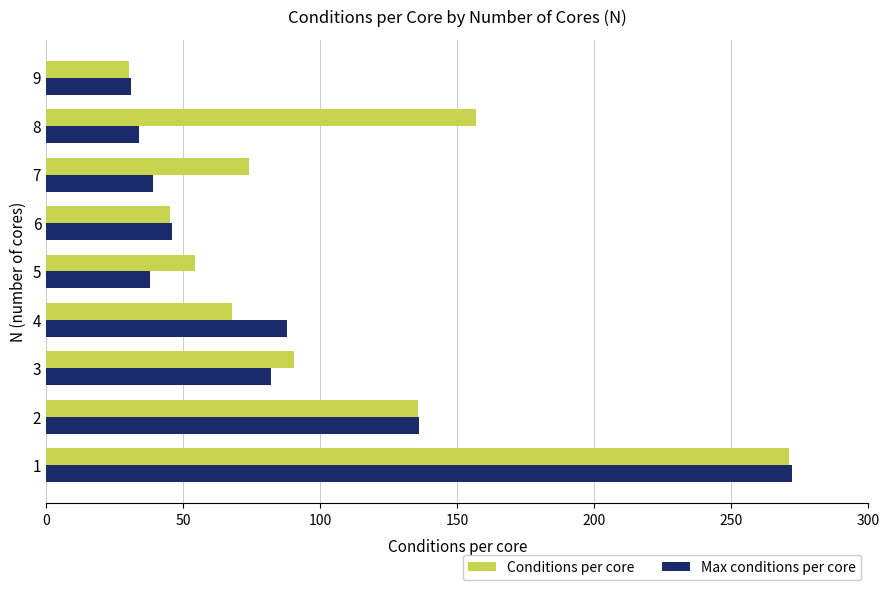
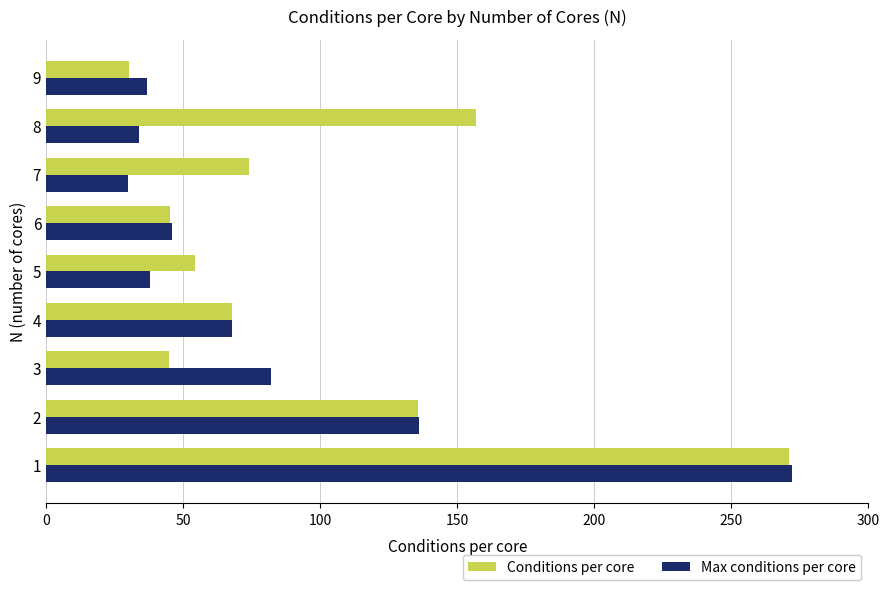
  {
    "Conditions per core": {
      "9": 30,
      "8": 157,
      "7": 74,
      "6": 45,
      "5": 54,
      "4": 68,
-     "3": 90,
+     "3": 45,
      "2": 136,
      "1": 271
    },
    "Max conditions per core": {
-     "9": 31,
+     "9": 37,
      "8": 34,
-     "7": 39,
+     "7": 30,
      "6": 46,
      "5": 38,
-     "4": 88,
+     "4": 68,
      "3": 82,
      "2": 136,
      "1": 272
    }
  }
